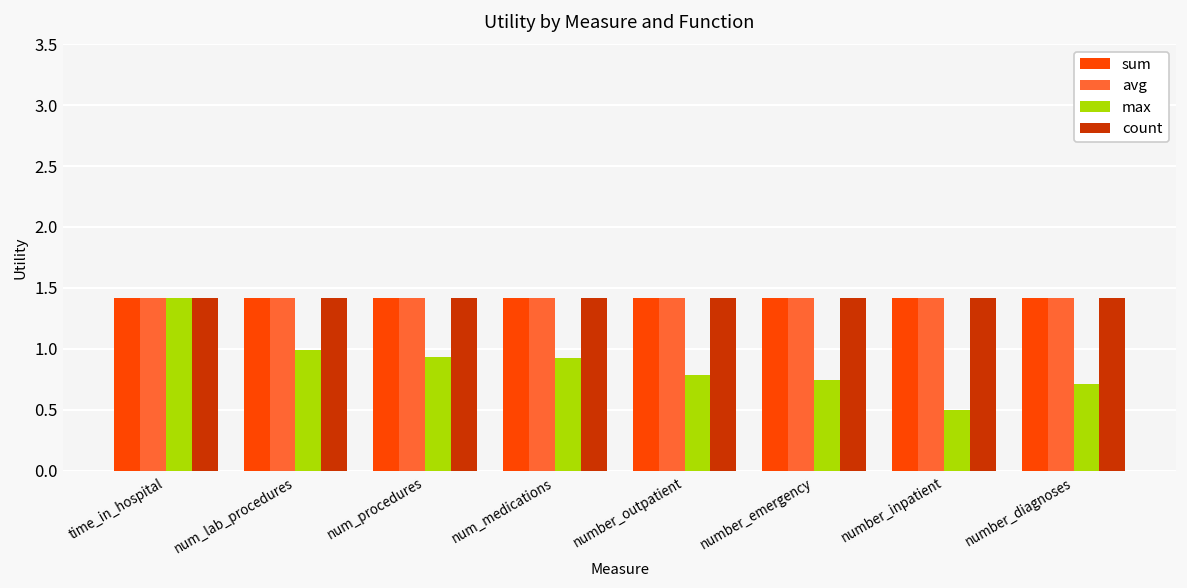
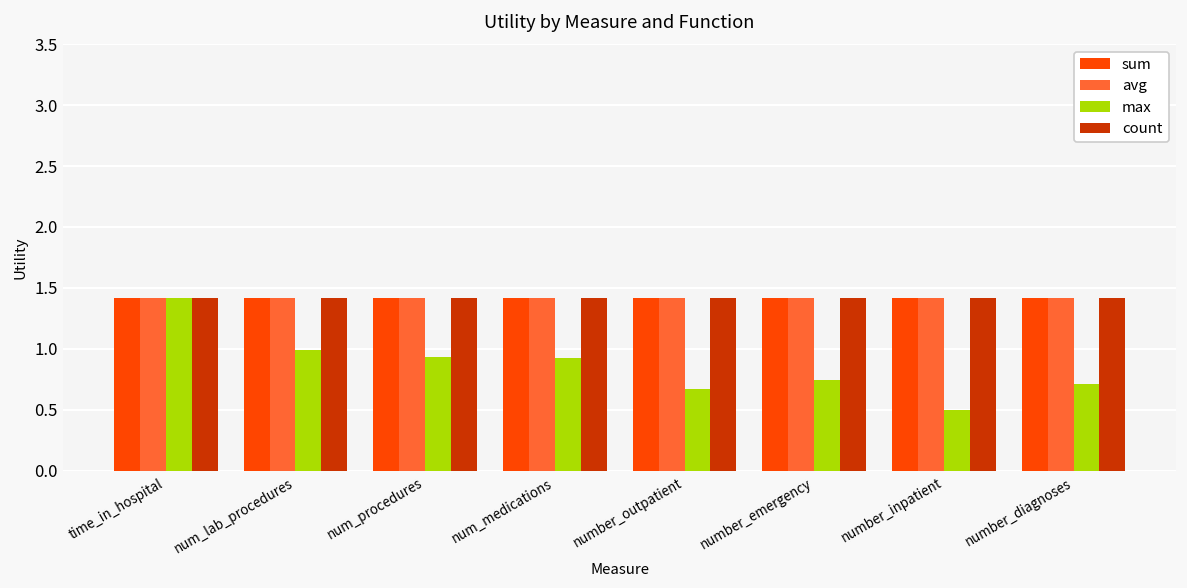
  {
    "avg": {
      "time_in_hospital": 1.41,
      "num_lab_procedures": 1.41,
      "num_procedures": 1.41,
      "num_medications": 1.41,
      "number_outpatient": 1.41,
      "number_emergency": 1.41,
      "number_inpatient": 1.41,
      "number_diagnoses": 1.41
    },
    "max": {
      "time_in_hospital": 1.41,
      "num_lab_procedures": 0.99,
      "num_procedures": 0.93,
      "num_medications": 0.92,
-     "number_outpatient": 0.79,
+     "number_outpatient": 0.67,
      "number_emergency": 0.75,
      "number_inpatient": 0.50,
      "number_diagnoses": 0.71
    }
  }
